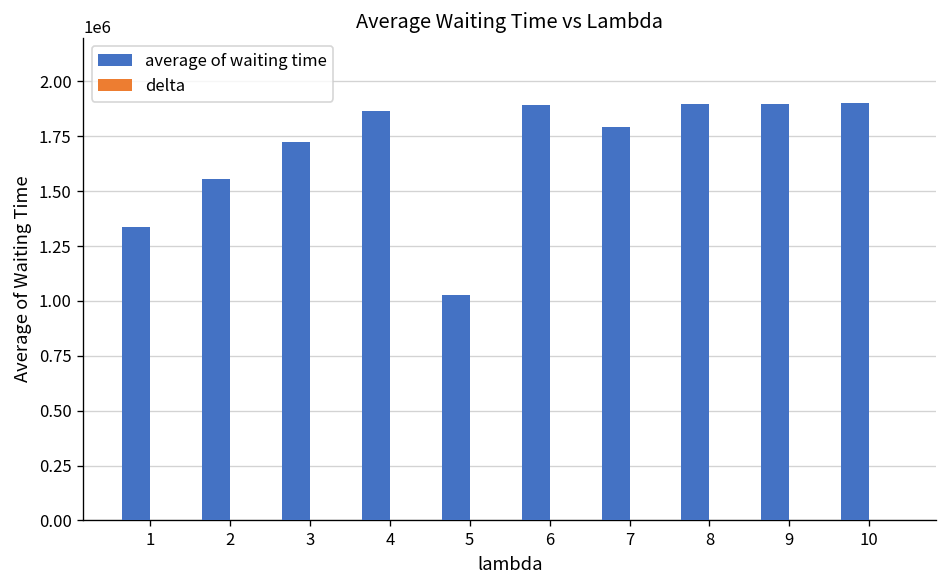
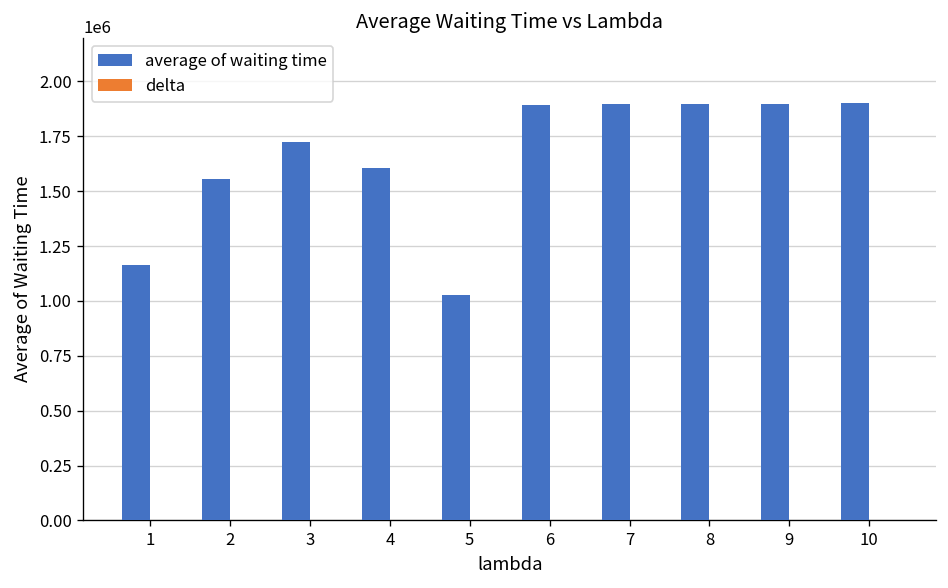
  {
    "average of waiting time": {
-     "1": 1340000,
+     "1": 1160000,
      "2": 1560000,
      "3": 1730000,
-     "4": 1860000,
+     "4": 1600000,
      "5": 1030000,
      "6": 1890000,
-     "7": 1790000,
+     "7": 1900000,
      "8": 1900000,
      "9": 1900000,
      "10": 1900000
    }
  }
